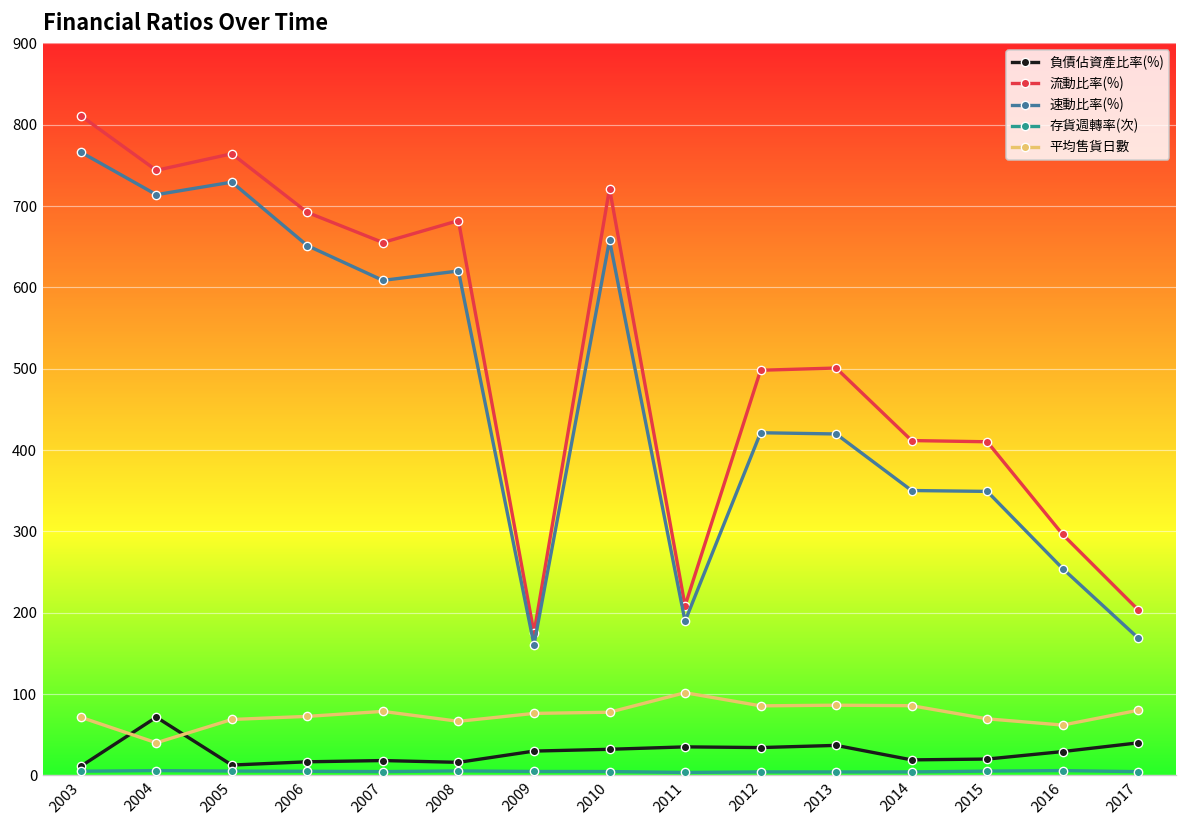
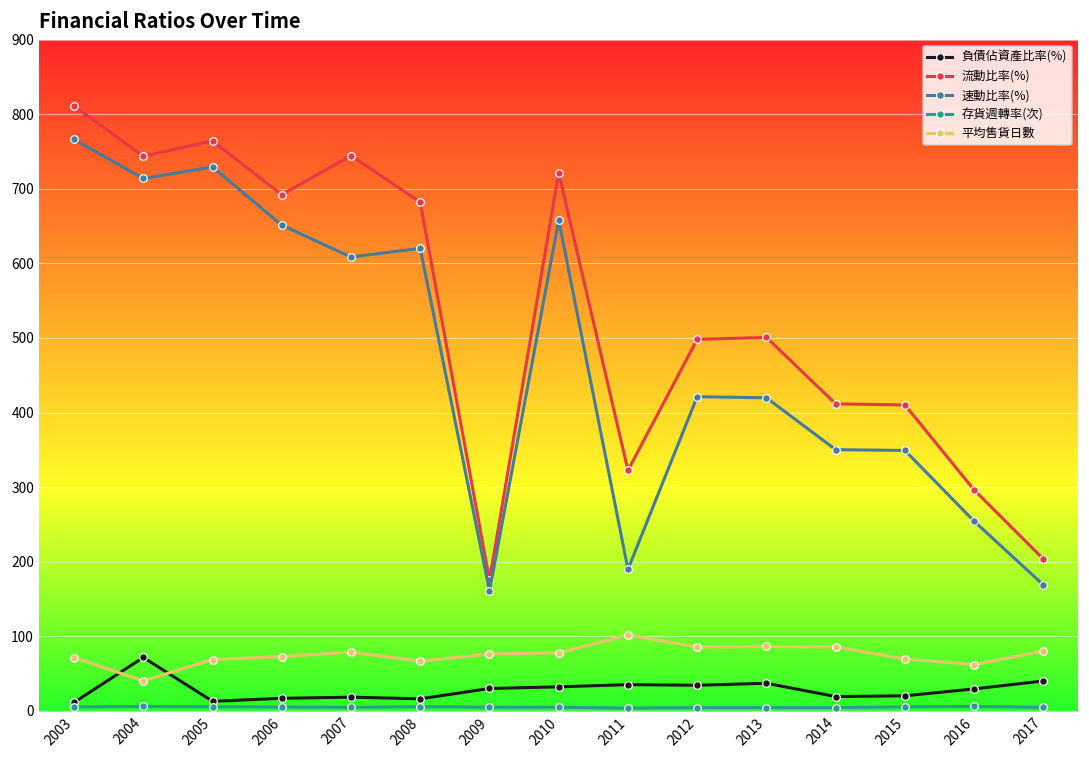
  {
    "負債佔資產比率(%)": {
      "2003": 10,
      "2004": 70,
      "2005": 10,
      "2006": 20,
      "2007": 20,
      "2008": 20,
      "2009": 30,
      "2010": 30,
      "2011": 40,
      "2012": 30,
      "2013": 40,
      "2014": 20,
      "2015": 20,
      "2016": 30,
      "2017": 40
    },
    "流動比率(%)": {
      "2003": 810,
      "2004": 740,
      "2005": 760,
      "2006": 690,
-     "2007": 660,
+     "2007": 740,
      "2008": 680,
      "2009": 180,
      "2010": 720,
-     "2011": 210,
+     "2011": 320,
      "2012": 500,
      "2013": 500,
      "2014": 410,
      "2015": 410,
      "2016": 300,
      "2017": 200
    },
    "平均售貨日數": {
      "2003": 70,
      "2004": 40,
      "2005": 70,
      "2006": 70,
      "2007": 80,
      "2008": 70,
      "2009": 80,
      "2010": 80,
      "2011": 100,
      "2012": 90,
      "2013": 90,
      "2014": 90,
      "2015": 70,
      "2016": 60,
      "2017": 80
    }
  }
